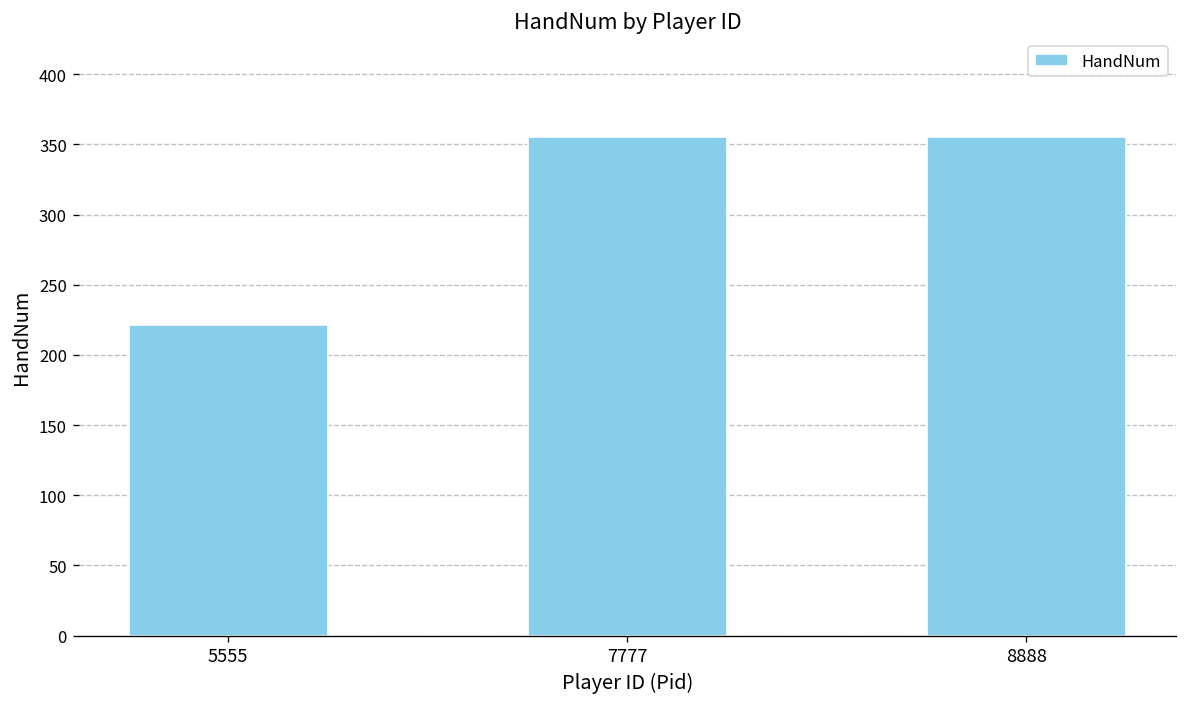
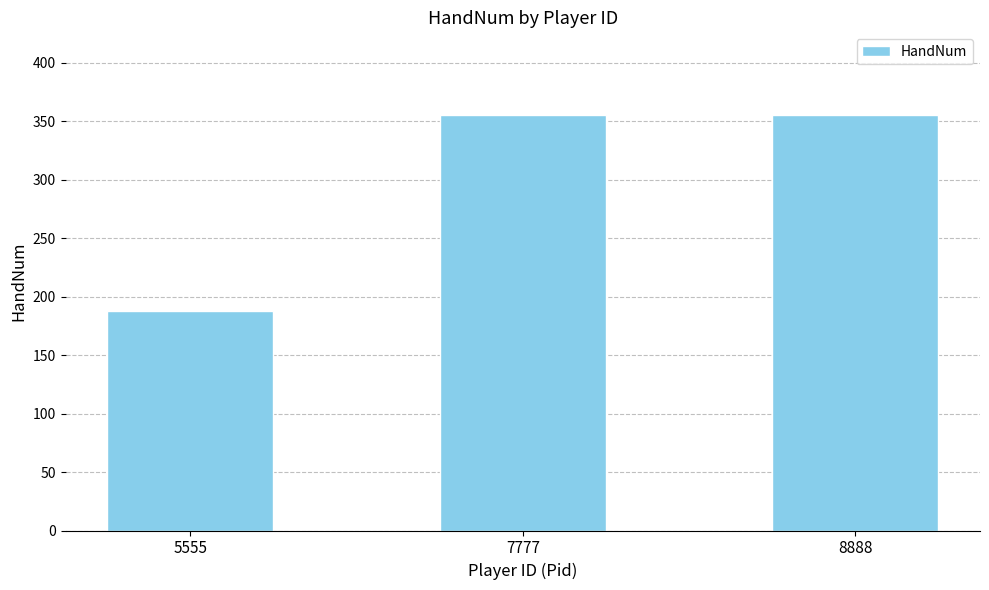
  {
-   "5555": 221,
+   "5555": 188,
    "7777": 355,
    "8888": 355
  }
